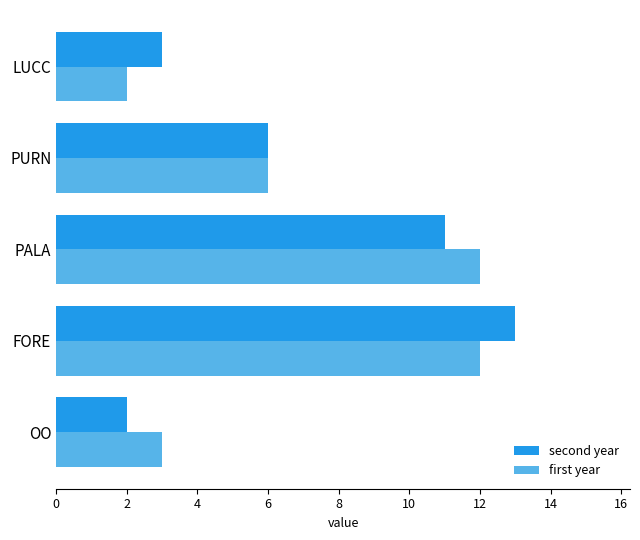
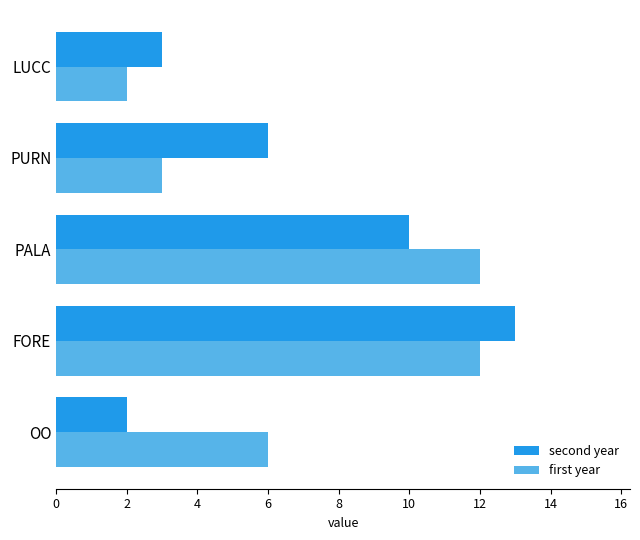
  {
    "second year": {
      "LUCC": 3,
      "PURN": 6,
-     "PALA": 11,
+     "PALA": 10,
      "FORE": 13,
      "OO": 2
    },
    "first year": {
      "LUCC": 2,
-     "PURN": 6,
+     "PURN": 3,
      "PALA": 12,
      "FORE": 12,
-     "OO": 3
+     "OO": 6
    }
  }
